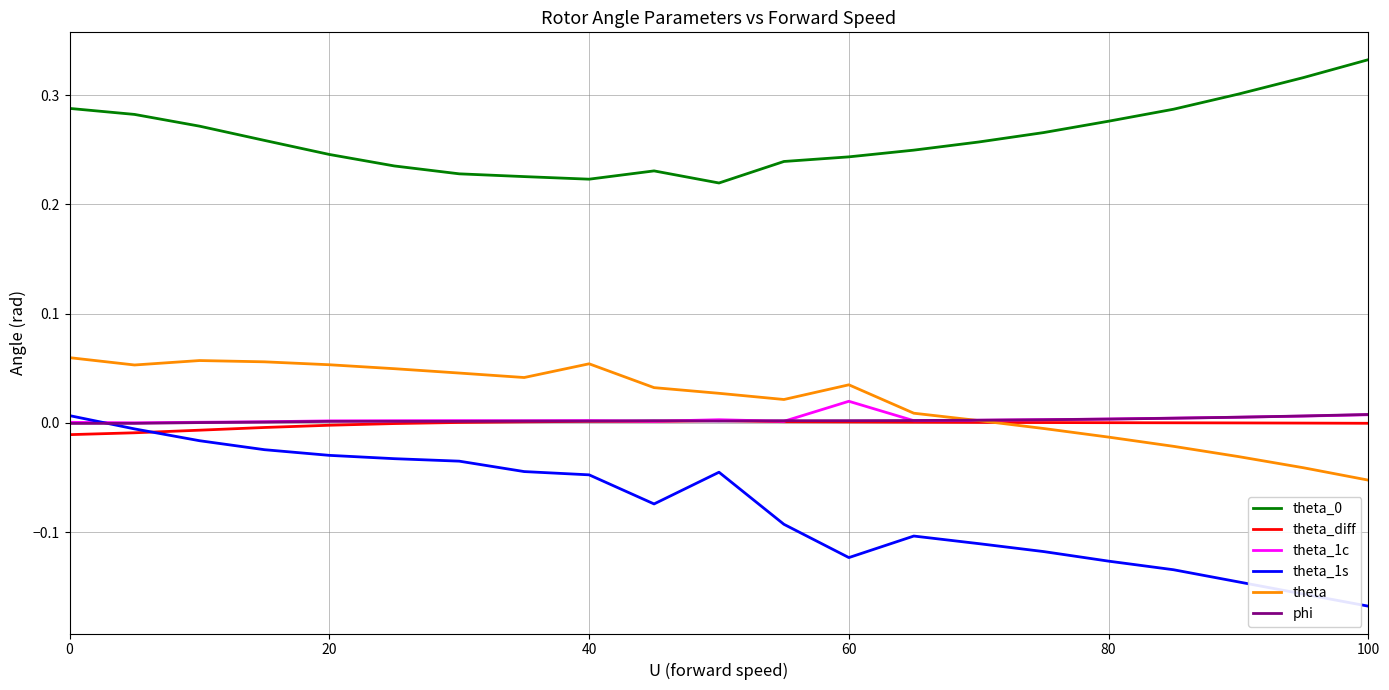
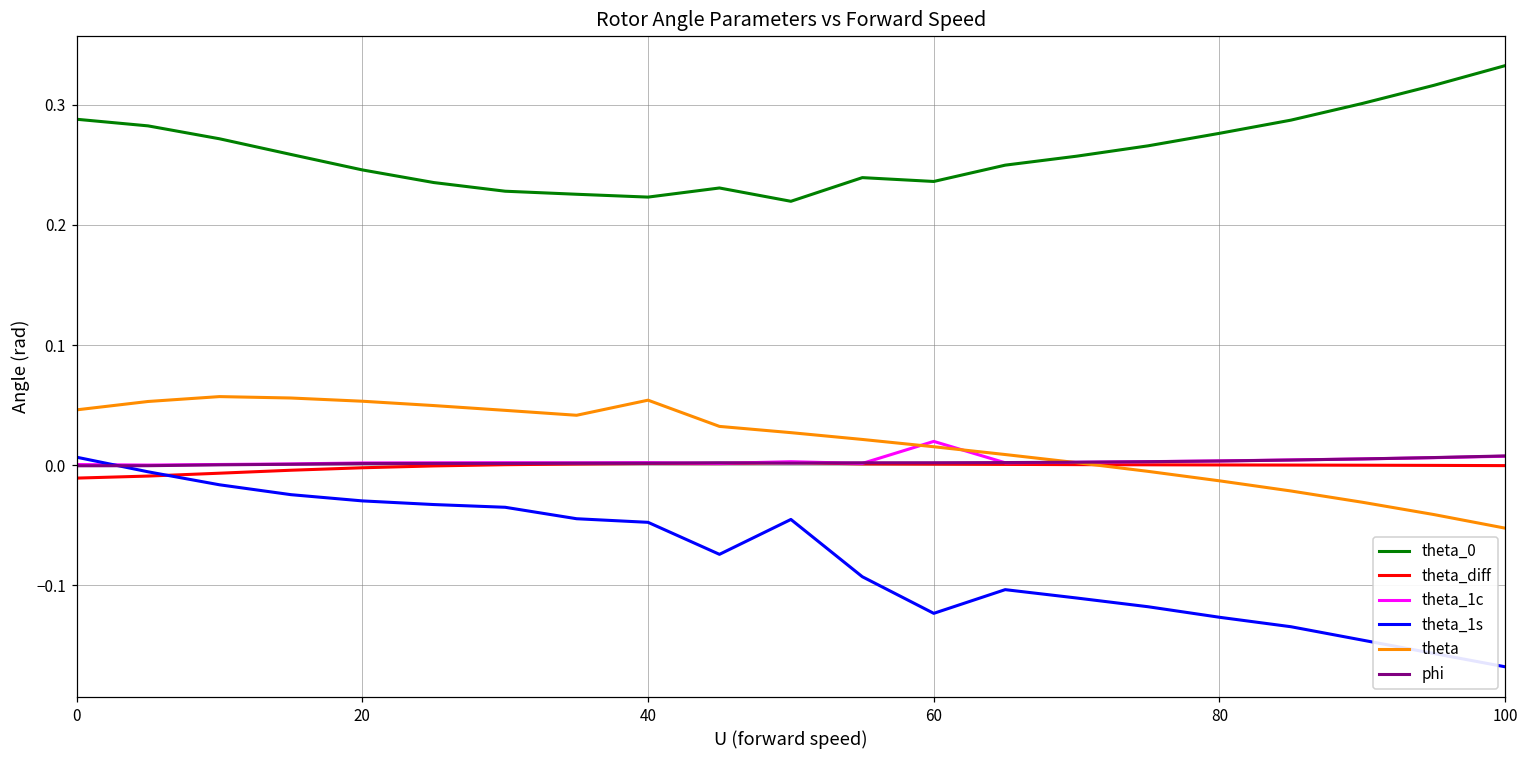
  {
    "theta_0": {
      "0": 0.288,
      "20": 0.246,
      "40": 0.223,
-     "60": 0.244,
+     "60": 0.236,
      "80": 0.276,
      "100": 0.333
    },
    "theta_diff": {
      "0": -0.011,
      "20": -0.002,
      "80": 0.000,
      "100": 0.000
    },
    "theta_1c": {
      "60": 0.020
    },
    "theta_1s": {
      "0": 0.007,
      "20": -0.030,
      "40": -0.048,
      "60": -0.123,
      "80": -0.127,
      "100": -0.168
    },
    "theta": {
-     "0": 0.060,
+     "0": 0.046,
      "20": 0.053,
      "40": 0.054,
-     "60": 0.035,
+     "60": 0.015,
      "80": -0.013,
      "100": -0.052
    }
  }
